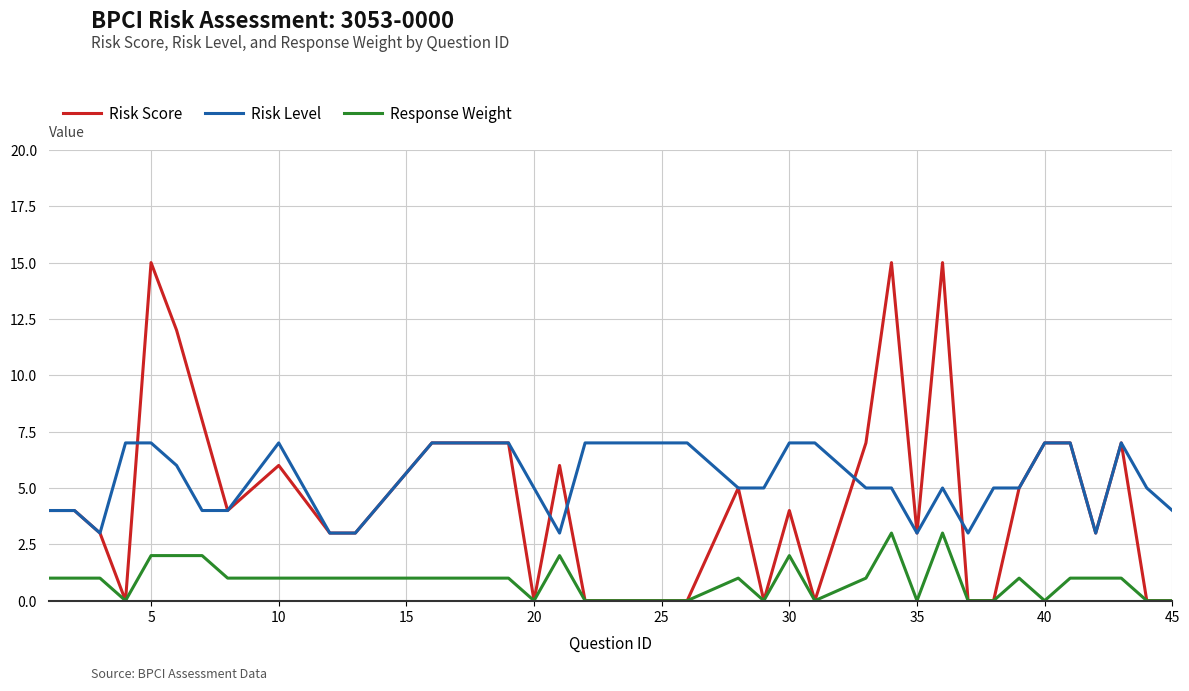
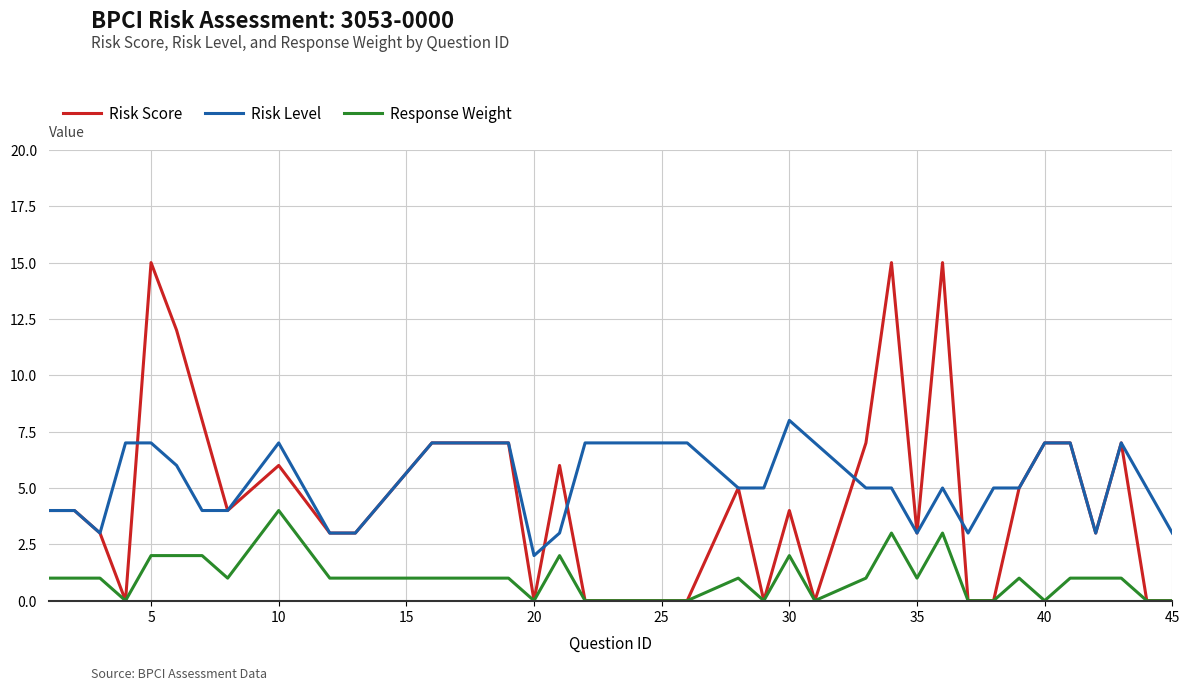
  {
    "Risk Score": {
      "5": 15,
      "10": 6,
      "30": 4
    },
    "Risk Level": {
      "5": 7,
      "10": 7,
-     "20": 5,
-     "30": 7,
-     "45": 4
+     "20": 2,
+     "30": 8,
+     "45": 3
    },
    "Response Weight": {
      "5": 2,
-     "10": 1,
+     "10": 4,
      "30": 2,
-     "35": 0,
+     "35": 1,
      "40": 0
    }
  }
